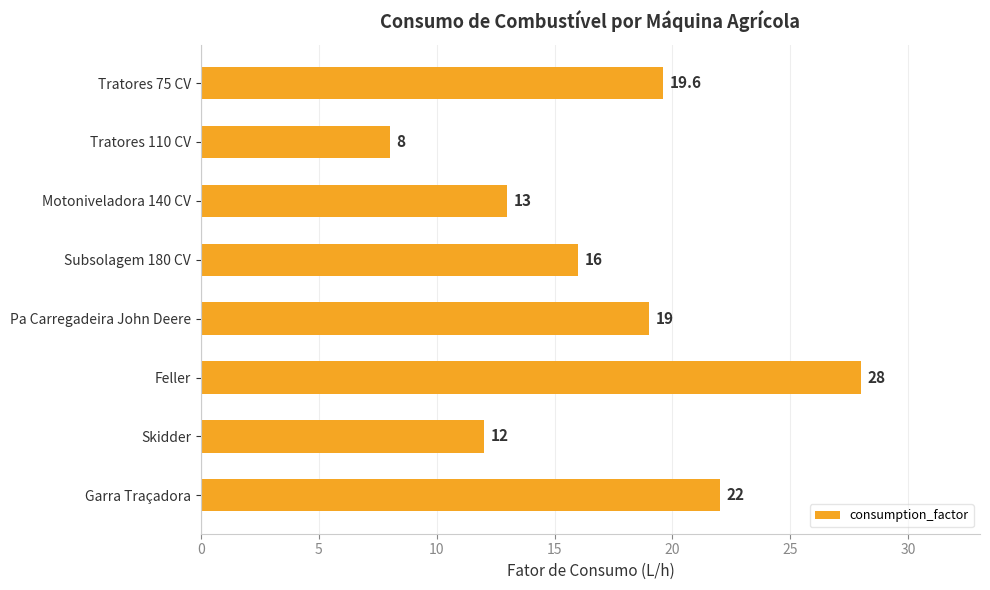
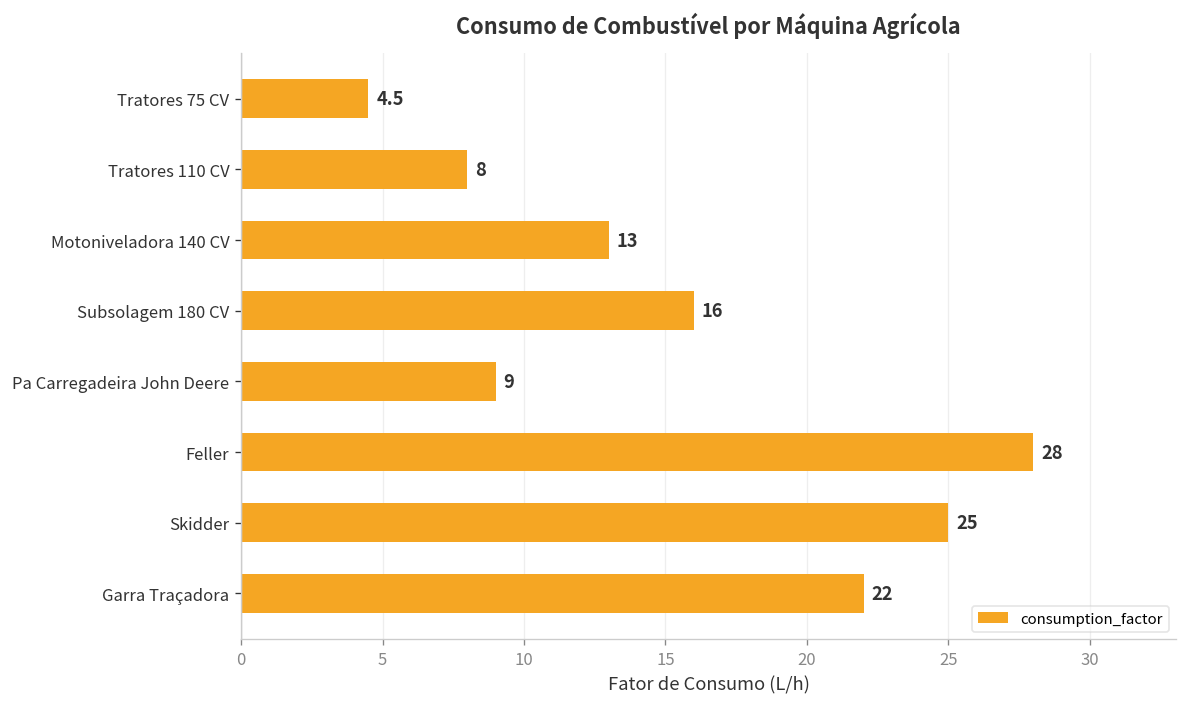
  {
-   "Tratores 75 CV": 19.6,
+   "Tratores 75 CV": 4.5,
    "Tratores 110 CV": 8,
    "Motoniveladora 140 CV": 13,
    "Subsolagem 180 CV": 16,
-   "Pa Carregadeira John Deere": 19,
+   "Pa Carregadeira John Deere": 9,
    "Feller": 28,
-   "Skidder": 12,
+   "Skidder": 25,
    "Garra Traçadora": 22
  }
